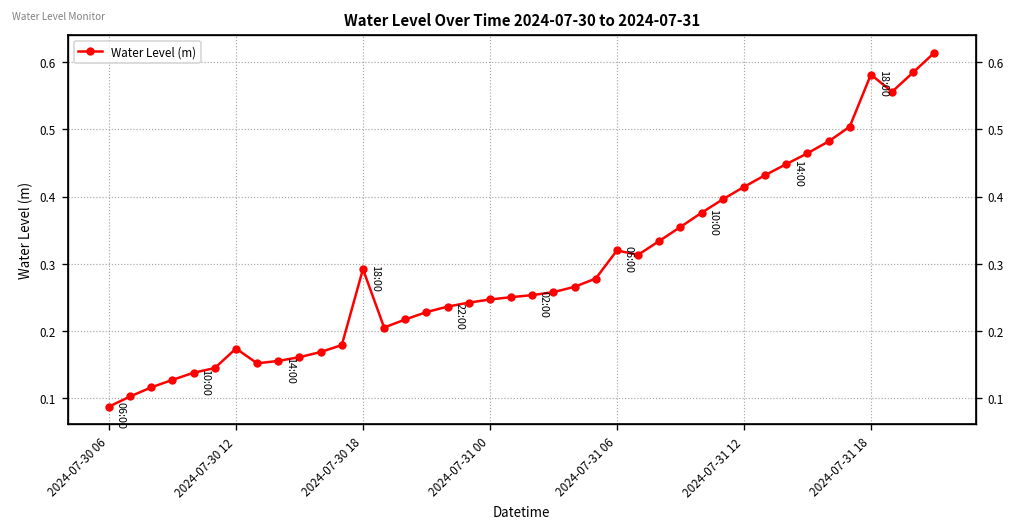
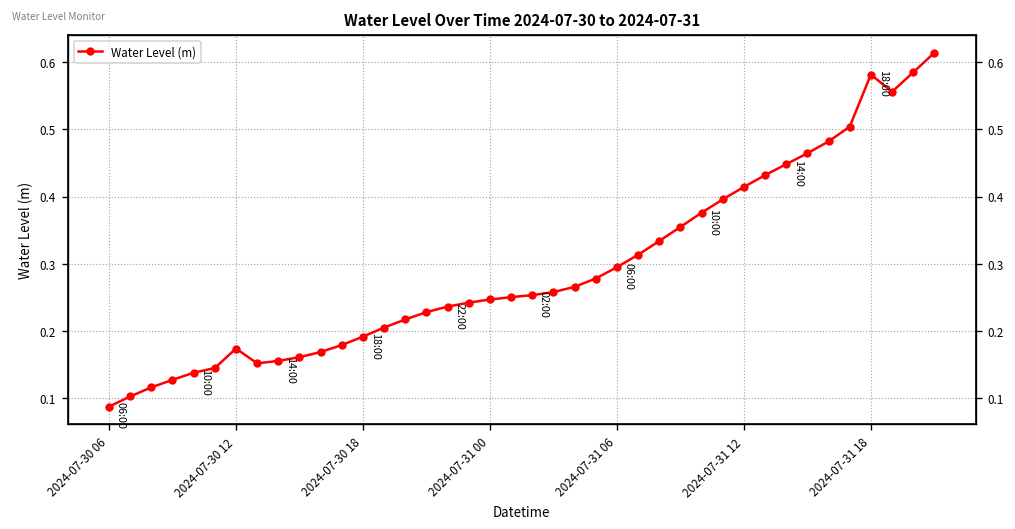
  {
-   "2024-07-30 18": 0.29,
-   "2024-07-31 06": 0.32,
+   "2024-07-30 18": 0.19,
+   "2024-07-31 06": 0.30,
    "2024-07-31 18": 0.58
  }
